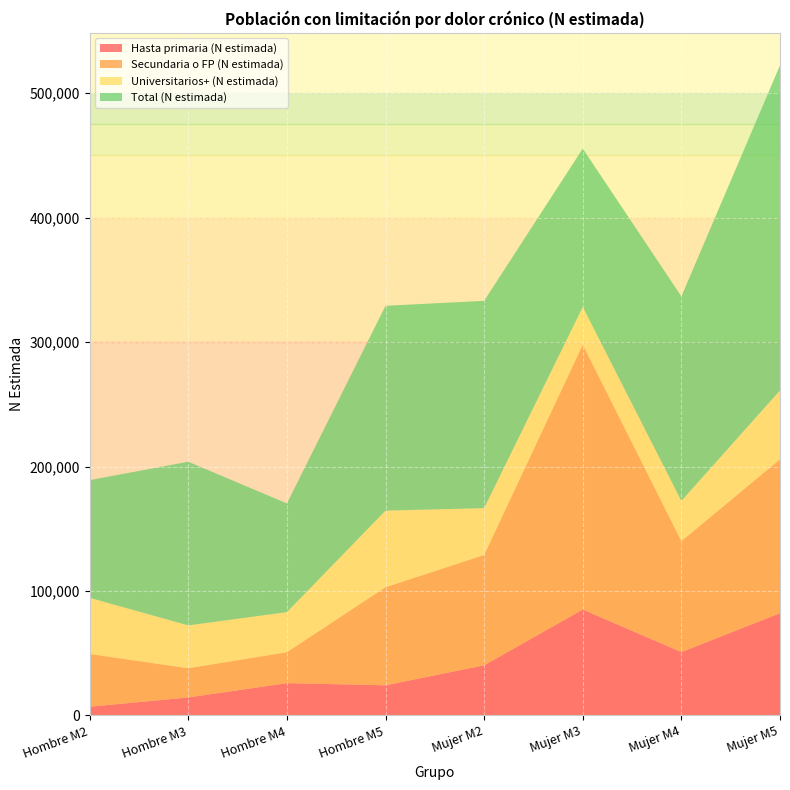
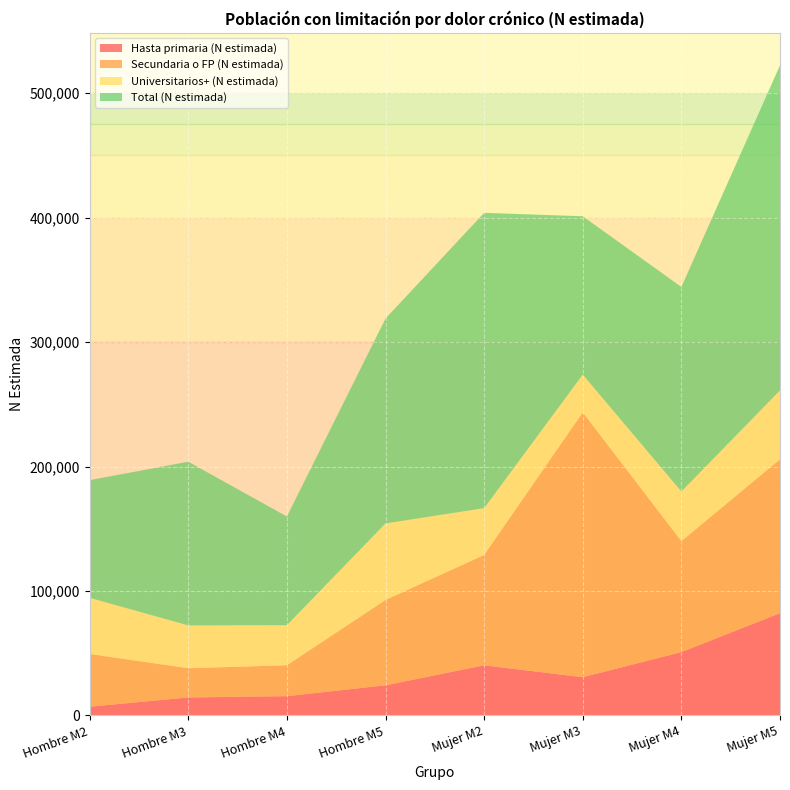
  {
    "Hasta primaria (N estimada)": {
      "Hombre M2": "7,000",
      "Hombre M3": "14,000",
-     "Hombre M4": "26,000",
+     "Hombre M4": "15,000",
      "Hombre M5": "24,000",
      "Mujer M2": "40,000",
-     "Mujer M3": "85,000",
+     "Mujer M3": "31,000",
      "Mujer M4": "51,000",
      "Mujer M5": "82,000"
    },
    "Secundaria o FP (N estimada)": {
      "Hombre M2": "42,000",
      "Hombre M3": "23,000",
      "Hombre M4": "25,000",
-     "Hombre M5": "79,000",
+     "Hombre M5": "69,000",
      "Mujer M2": "89,000",
      "Mujer M3": "213,000",
      "Mujer M4": "89,000",
      "Mujer M5": "124,000"
    },
    "Universitarios+ (N estimada)": {
      "Hombre M2": "45,000",
      "Hombre M3": "34,000",
      "Hombre M4": "32,000",
      "Hombre M5": "62,000",
      "Mujer M2": "38,000",
      "Mujer M3": "30,000",
-     "Mujer M4": "32,000",
+     "Mujer M4": "40,000",
      "Mujer M5": "55,000"
    },
    "Total (N estimada)": {
      "Hombre M2": "95,000",
      "Hombre M3": "132,000",
      "Hombre M4": "87,000",
      "Hombre M5": "165,000",
-     "Mujer M2": "167,000",
+     "Mujer M2": "237,000",
      "Mujer M3": "127,000",
      "Mujer M4": "164,000",
      "Mujer M5": "261,000"
    }
  }
